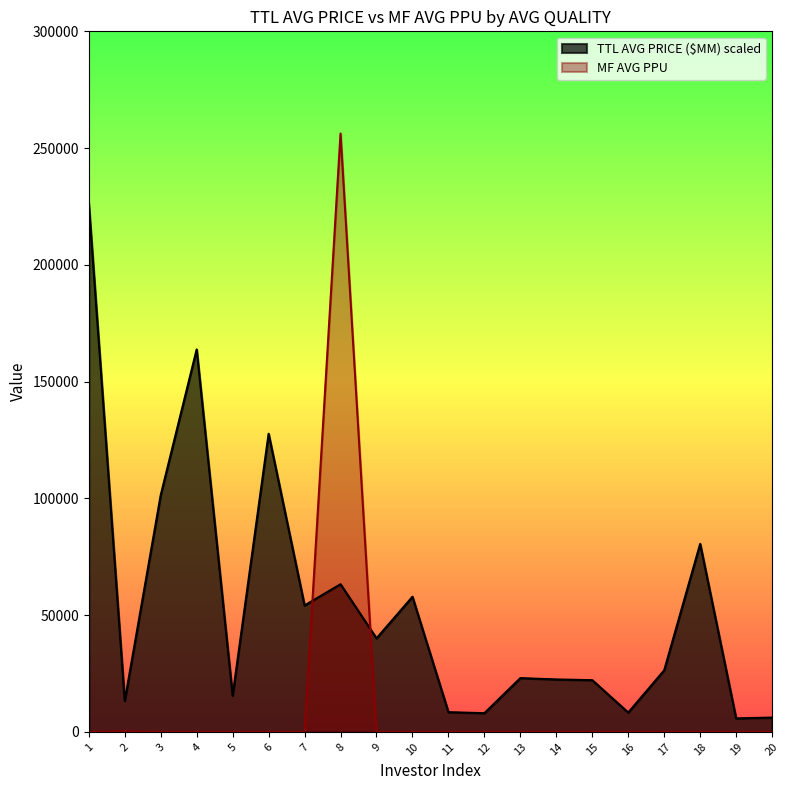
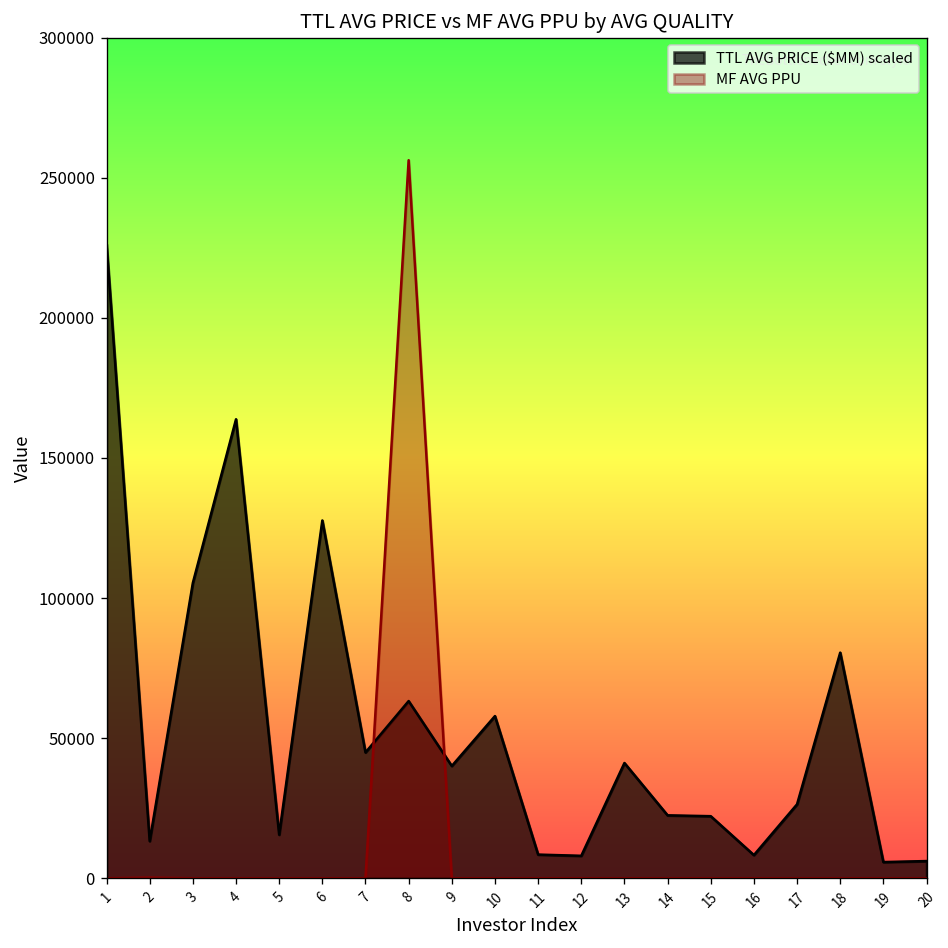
  {
    "TTL AVG PRICE ($MM) scaled": {
      "1": 226000,
      "2": 13000,
-     "3": 101000,
+     "3": 105000,
      "4": 164000,
      "5": 16000,
      "6": 128000,
-     "7": 54000,
+     "7": 45000,
      "8": 63000,
      "9": 40000,
      "10": 58000,
      "11": 8000,
      "12": 8000,
-     "13": 23000,
+     "13": 41000,
      "14": 22000,
      "15": 22000,
      "16": 8000,
      "17": 26000,
      "18": 81000,
      "19": 6000,
      "20": 6000
    },
    "MF AVG PPU": {
      "1": 0,
      "2": 0,
      "3": 0,
      "4": 0,
      "5": 0,
      "6": 0,
      "7": 0,
      "8": 256000,
      "9": 0,
      "10": 0,
      "11": 0,
      "12": 0,
      "13": 0,
      "14": 0,
      "15": 0,
      "16": 0,
      "17": 0,
      "18": 0,
      "19": 0,
      "20": 0
    }
  }
